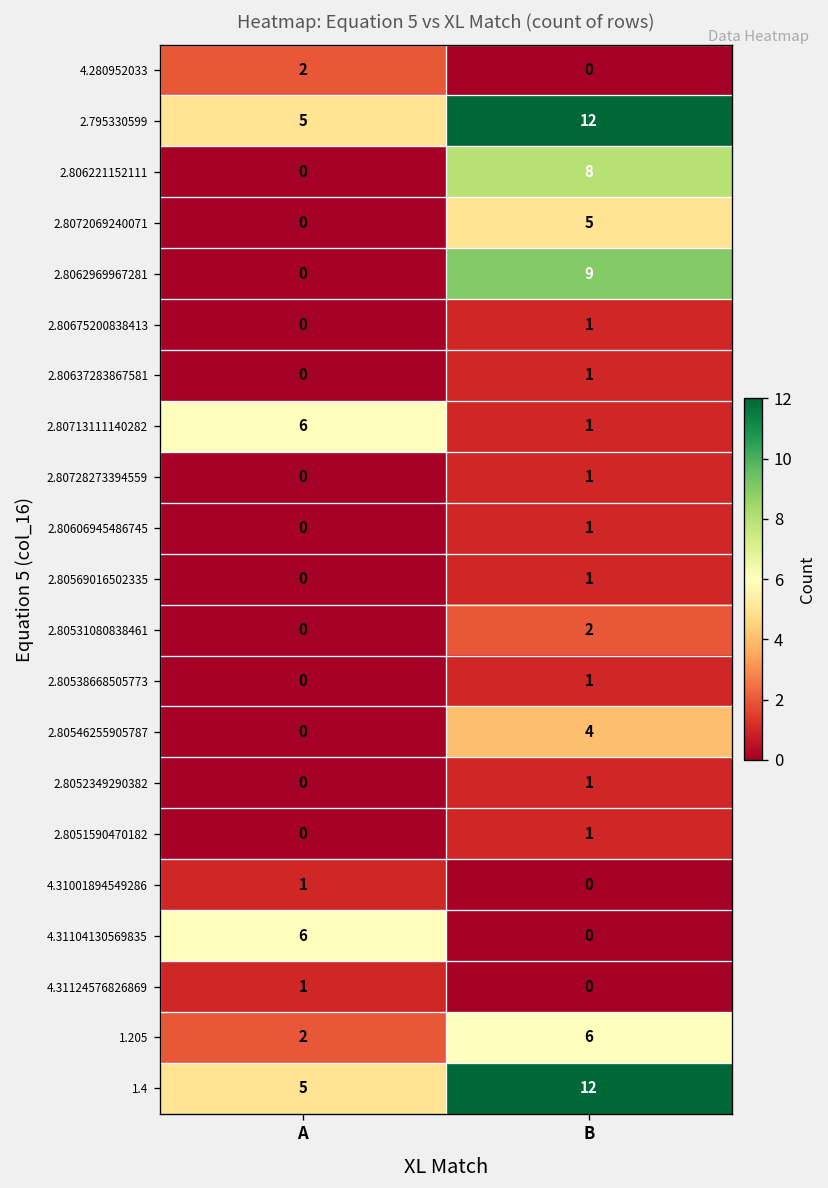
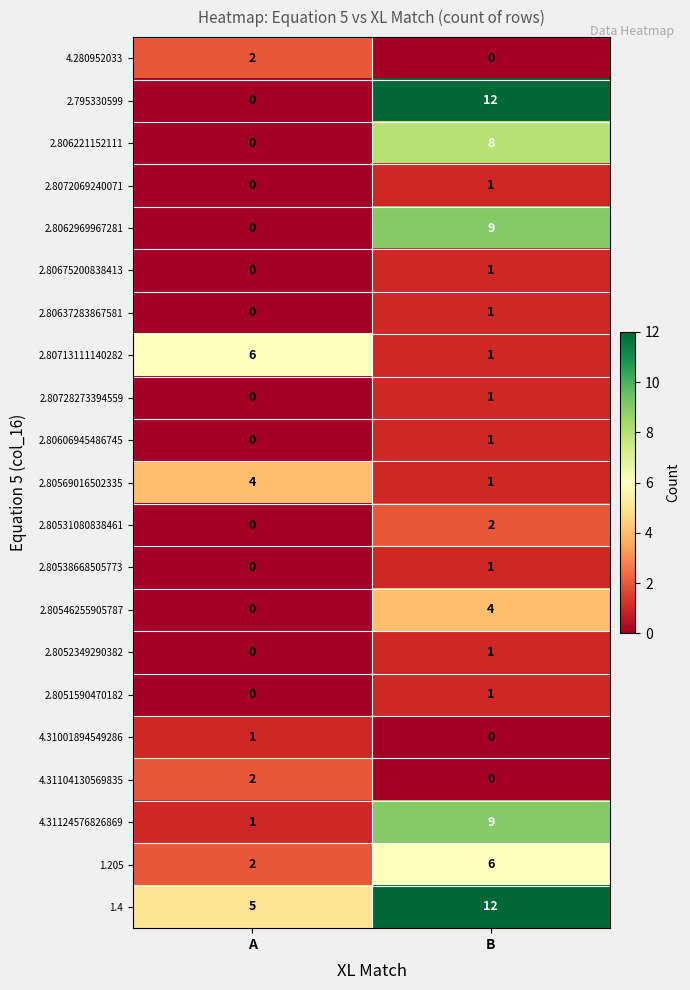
  {
    "4.280952033": {
      "A": 2,
      "B": 0
    },
    "2.795330599": {
-     "A": 5,
+     "A": 0,
      "B": 12
    },
    "2.806221152111": {
      "A": 0,
      "B": 8
    },
    "2.8072069240071": {
      "A": 0,
-     "B": 5
+     "B": 1
    },
    "2.8062969967281": {
      "A": 0,
      "B": 9
    },
    "2.80675200838413": {
      "A": 0,
      "B": 1
    },
    "2.80637283867581": {
      "A": 0,
      "B": 1
    },
    "2.80713111140282": {
      "A": 6,
      "B": 1
    },
    "2.80728273394559": {
      "A": 0,
      "B": 1
    },
    "2.80606945486745": {
      "A": 0,
      "B": 1
    },
    "2.80569016502335": {
-     "A": 0,
+     "A": 4,
      "B": 1
    },
    "2.80531080838461": {
      "A": 0,
      "B": 2
    },
    "2.80538668505773": {
      "A": 0,
      "B": 1
    },
    "2.80546255905787": {
      "A": 0,
      "B": 4
    },
    "2.8052349290382": {
      "A": 0,
      "B": 1
    },
    "2.8051590470182": {
      "A": 0,
      "B": 1
    },
    "4.31001894549286": {
      "A": 1,
      "B": 0
    },
    "4.31104130569835": {
-     "A": 6,
+     "A": 2,
      "B": 0
    },
    "4.31124576826869": {
      "A": 1,
-     "B": 0
+     "B": 9
    },
    "1.205": {
      "A": 2,
      "B": 6
    },
    "1.4": {
      "A": 5,
      "B": 12
    }
  }
